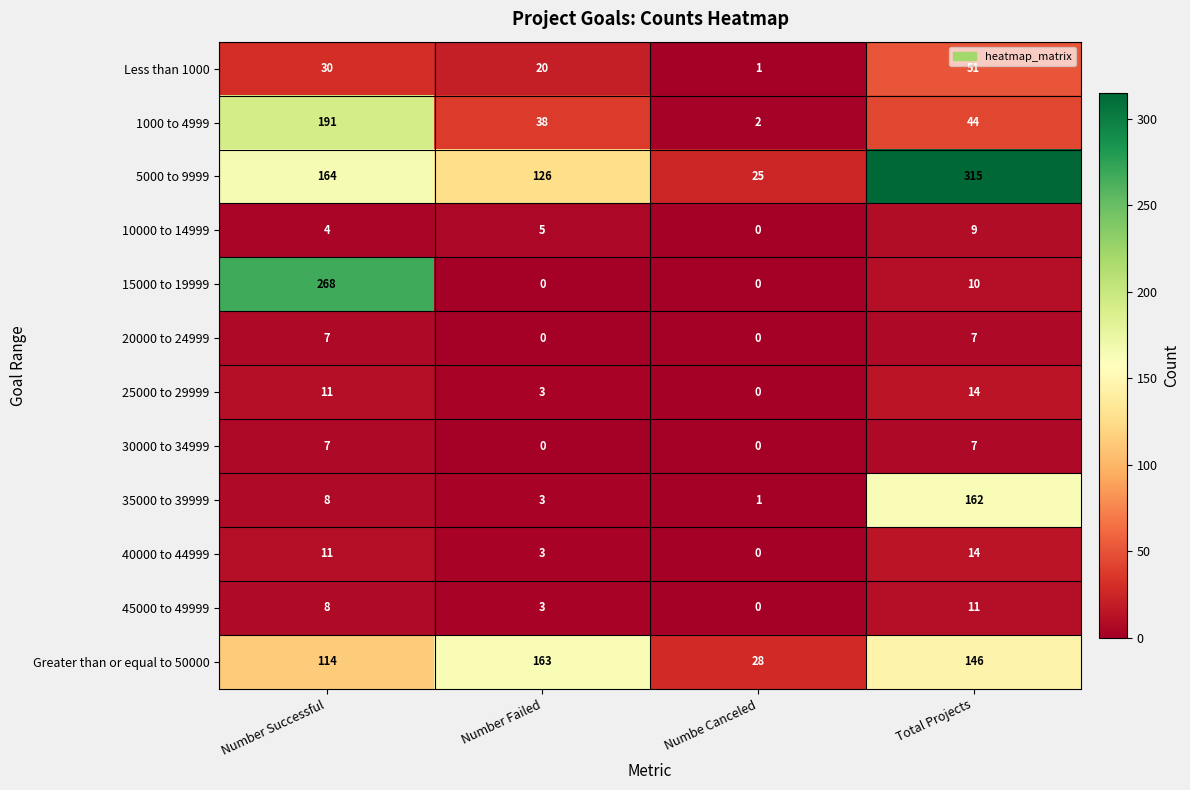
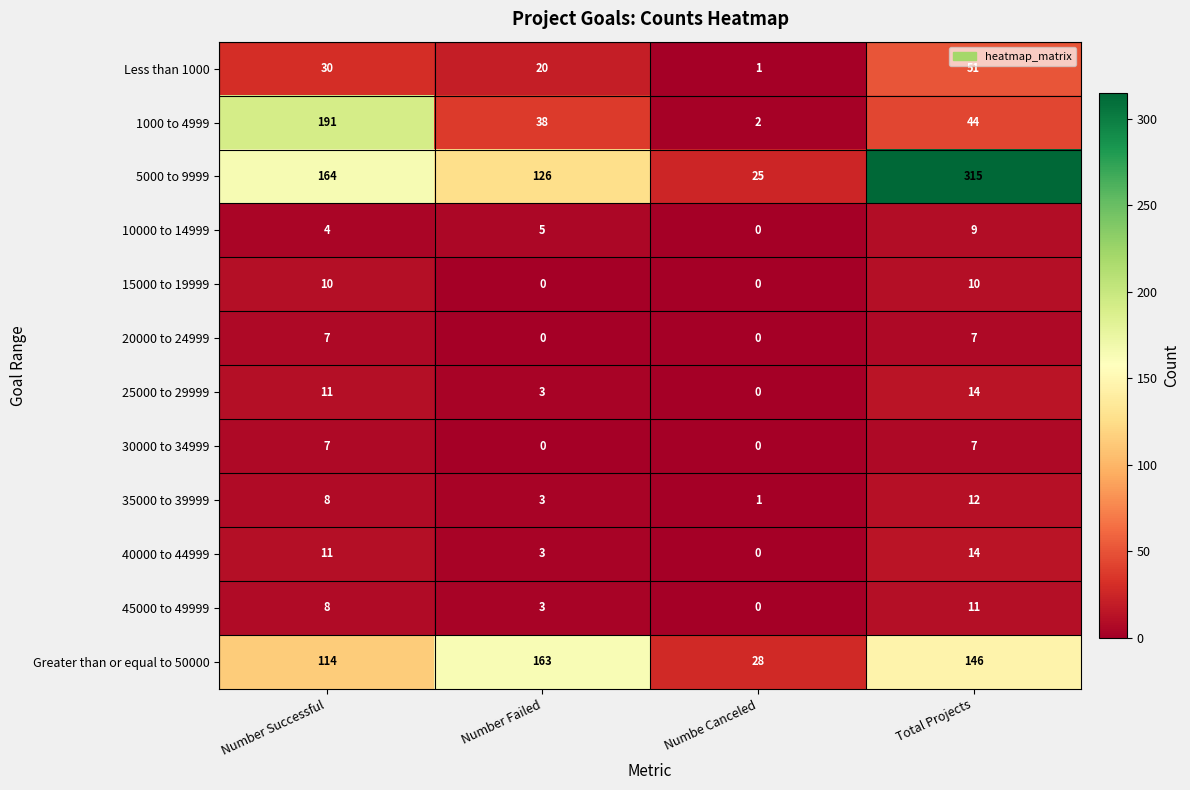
  {
    "Less than 1000": {
      "Number Successful": 30,
      "Number Failed": 20,
      "Numbe Canceled": 1
    },
    "1000 to 4999": {
      "Number Successful": 191,
      "Number Failed": 38,
      "Numbe Canceled": 2,
      "Total Projects": 44
    },
    "5000 to 9999": {
      "Number Successful": 164,
      "Number Failed": 126,
      "Numbe Canceled": 25,
      "Total Projects": 315
    },
    "10000 to 14999": {
      "Number Successful": 4,
      "Number Failed": 5,
      "Numbe Canceled": 0,
      "Total Projects": 9
    },
    "15000 to 19999": {
-     "Number Successful": 268,
+     "Number Successful": 10,
      "Number Failed": 0,
      "Numbe Canceled": 0,
      "Total Projects": 10
    },
    "20000 to 24999": {
      "Number Successful": 7,
      "Number Failed": 0,
      "Numbe Canceled": 0,
      "Total Projects": 7
    },
    "25000 to 29999": {
      "Number Successful": 11,
      "Number Failed": 3,
      "Numbe Canceled": 0,
      "Total Projects": 14
    },
    "30000 to 34999": {
      "Number Successful": 7,
      "Number Failed": 0,
      "Numbe Canceled": 0,
      "Total Projects": 7
    },
    "35000 to 39999": {
      "Number Successful": 8,
      "Number Failed": 3,
      "Numbe Canceled": 1,
-     "Total Projects": 162
+     "Total Projects": 12
    },
    "40000 to 44999": {
      "Number Successful": 11,
      "Number Failed": 3,
      "Numbe Canceled": 0,
      "Total Projects": 14
    },
    "45000 to 49999": {
      "Number Successful": 8,
      "Number Failed": 3,
      "Numbe Canceled": 0,
      "Total Projects": 11
    },
    "Greater than or equal to 50000": {
      "Number Successful": 114,
      "Number Failed": 163,
      "Numbe Canceled": 28,
      "Total Projects": 146
    }
  }
